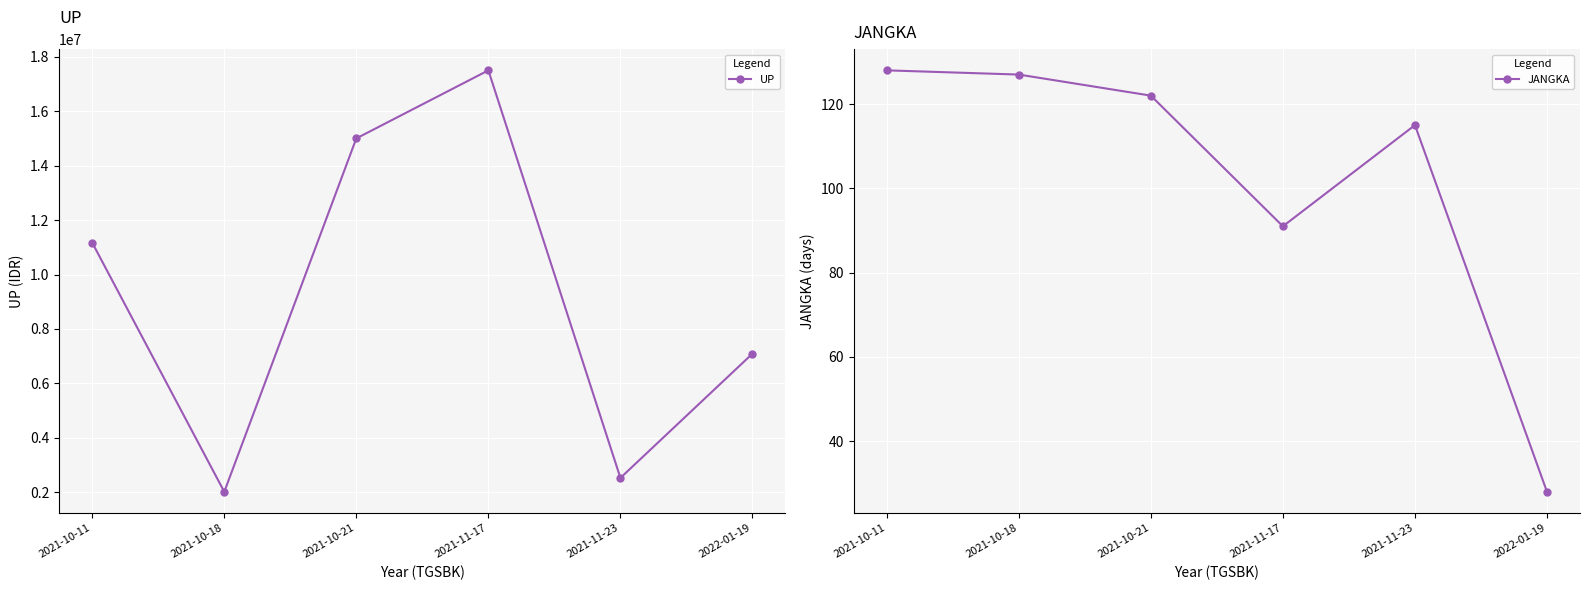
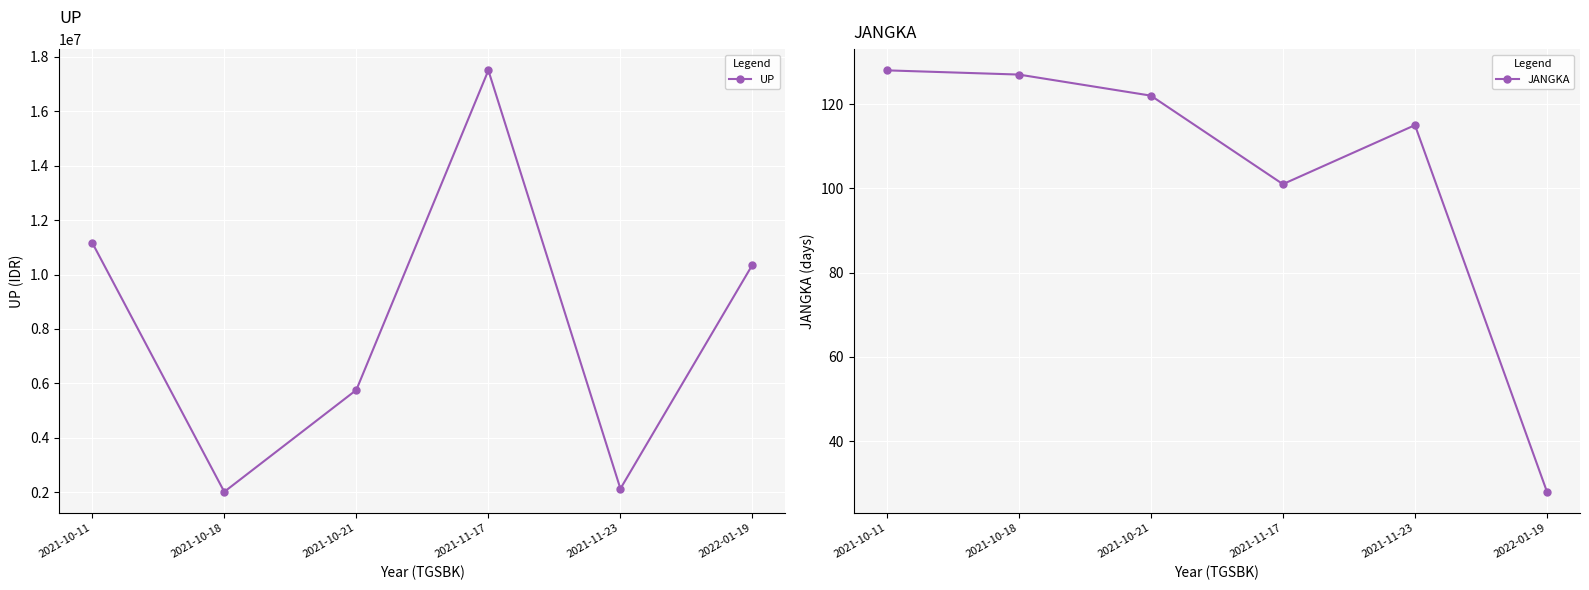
  {
    "UP": {
      "2021-10-11": 11200000,
      "2021-10-18": 2000000,
-     "2021-10-21": 15000000,
+     "2021-10-21": 5800000,
      "2021-11-17": 17500000,
-     "2021-11-23": 2500000,
-     "2022-01-19": 7100000
+     "2021-11-23": 2100000,
+     "2022-01-19": 10400000
    },
    "JANGKA": {
      "2021-10-11": 128,
      "2021-10-18": 127,
      "2021-10-21": 122,
-     "2021-11-17": 91,
+     "2021-11-17": 101,
      "2021-11-23": 115,
      "2022-01-19": 28
    }
  }
